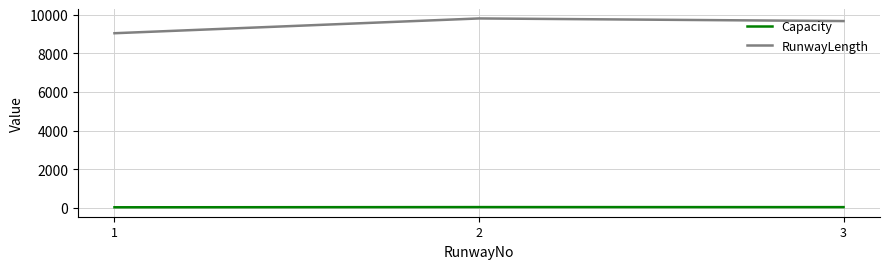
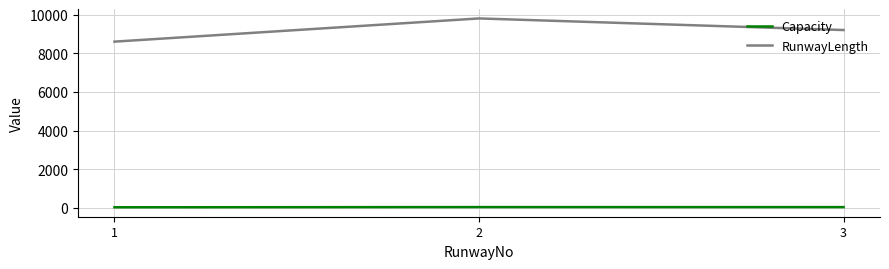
  {
    "Capacity": {
      "1": 0,
      "2": 0,
      "3": 0
    },
    "RunwayLength": {
-     "1": 9000,
+     "1": 8600,
      "2": 9800,
-     "3": 9700
+     "3": 9200
    }
  }
